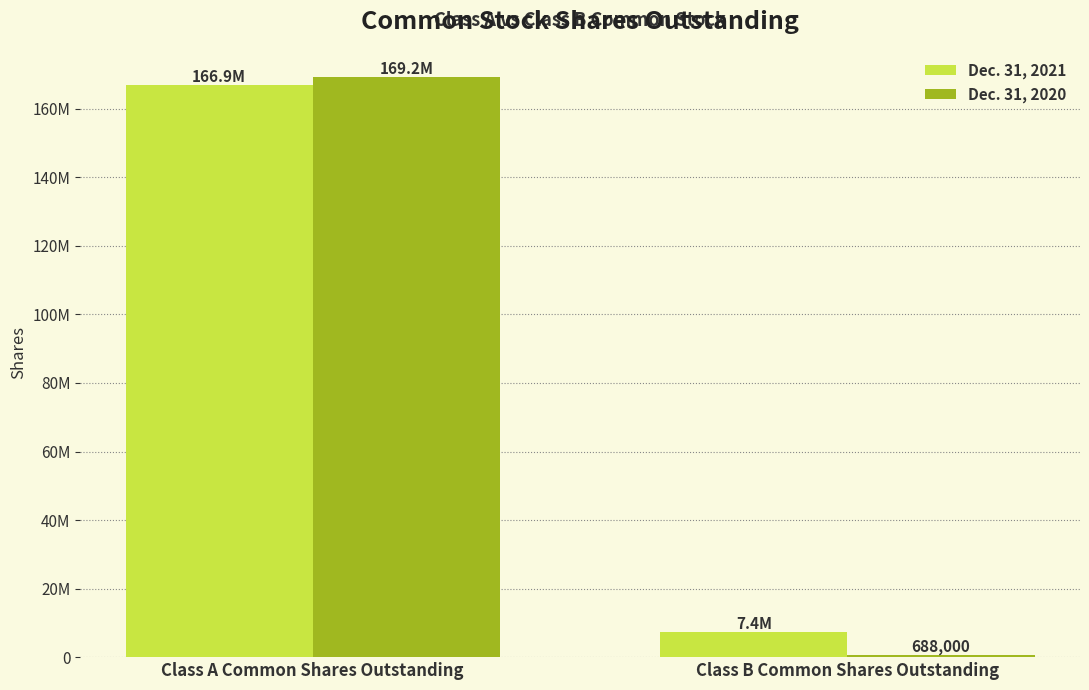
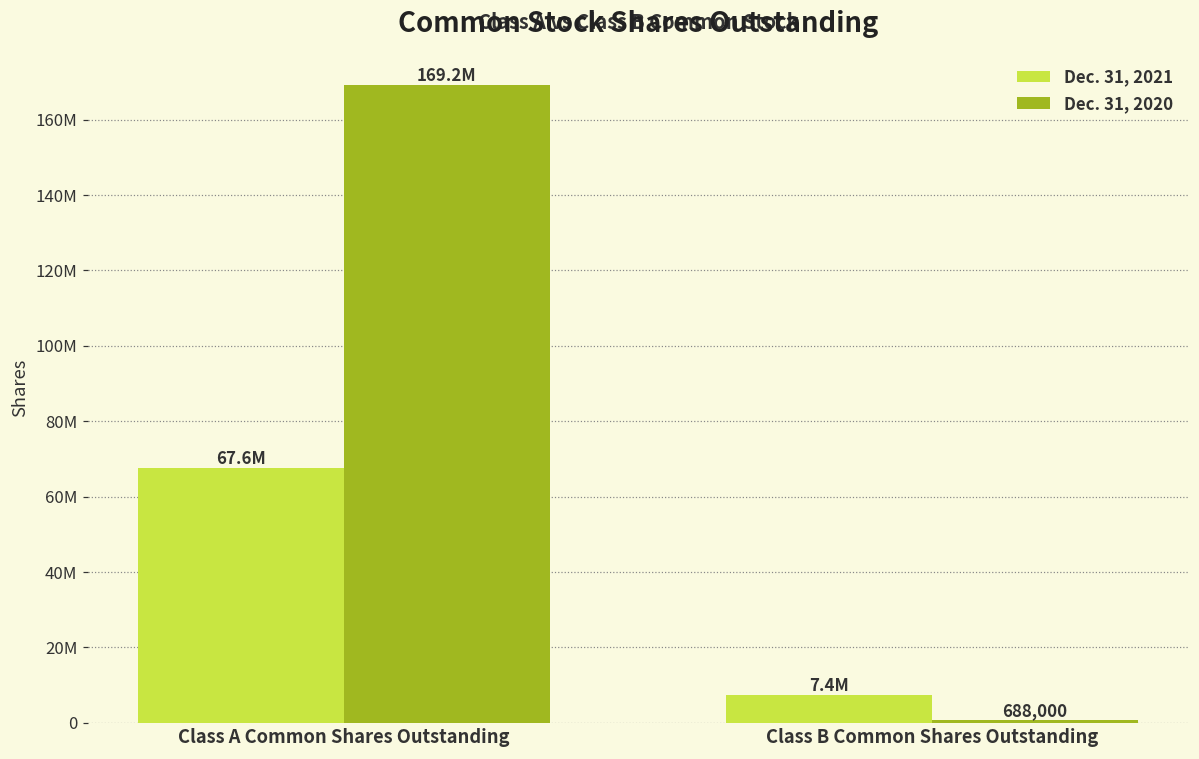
  {
    "Dec. 31, 2021": {
-     "Class A Common Shares Outstanding": "166.9M",
+     "Class A Common Shares Outstanding": "67.6M",
      "Class B Common Shares Outstanding": "7.4M"
    },
    "Dec. 31, 2020": {
      "Class A Common Shares Outstanding": "169.2M",
      "Class B Common Shares Outstanding": "688,000"
    }
  }
